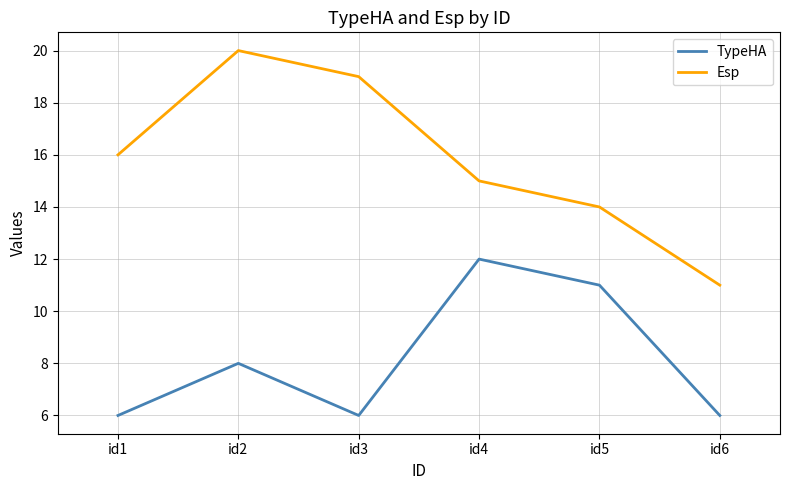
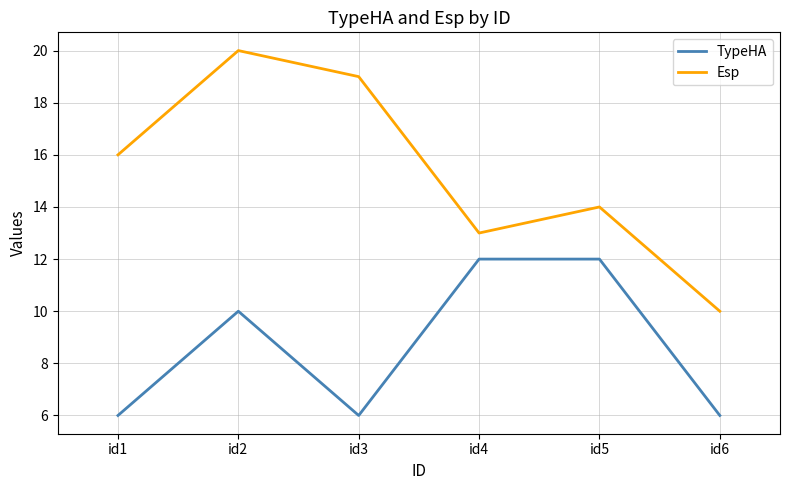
  {
    "TypeHA": {
      "id1": 6,
-     "id2": 8,
+     "id2": 10,
      "id3": 6,
      "id4": 12,
-     "id5": 11,
+     "id5": 12,
      "id6": 6
    },
    "Esp": {
      "id1": 16,
      "id2": 20,
      "id3": 19,
-     "id4": 15,
+     "id4": 13,
      "id5": 14,
-     "id6": 11
+     "id6": 10
    }
  }
